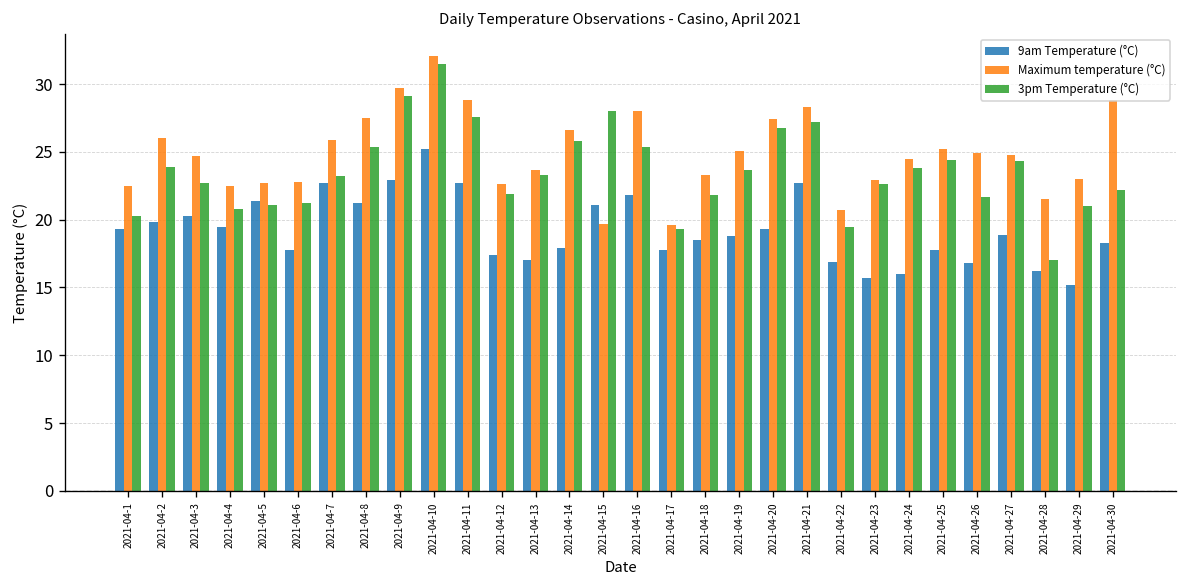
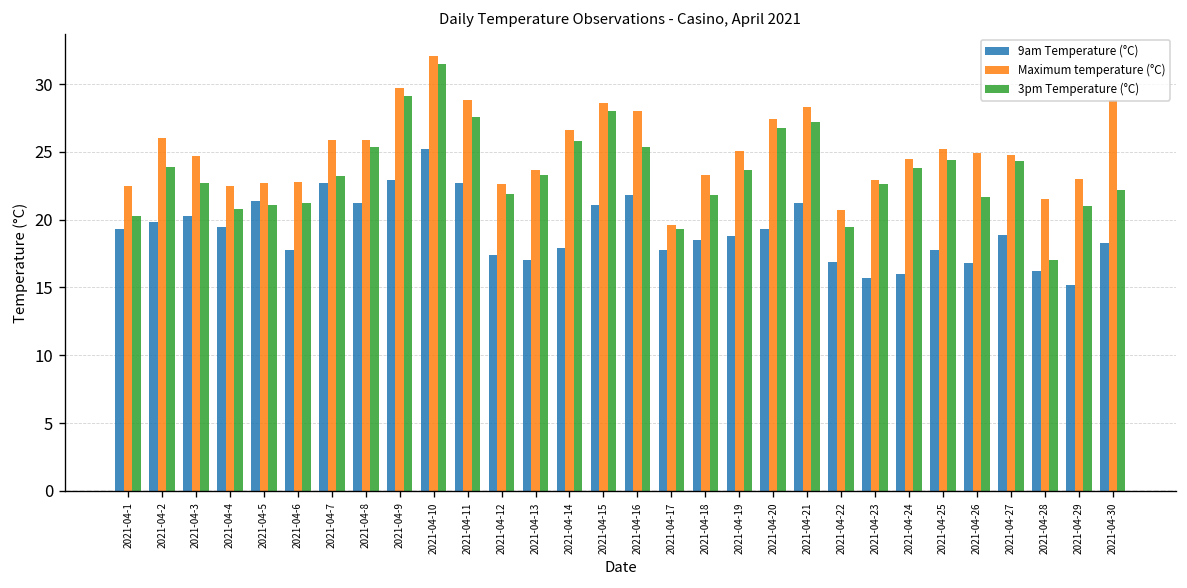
  {
    "9am Temperature (°C)": {
      "2021-04-1": 19.3,
      "2021-04-2": 19.8,
      "2021-04-3": 20.3,
      "2021-04-4": 19.5,
      "2021-04-5": 21.4,
      "2021-04-6": 17.8,
      "2021-04-7": 22.7,
      "2021-04-8": 21.2,
      "2021-04-9": 22.9,
      "2021-04-10": 25.2,
      "2021-04-11": 22.7,
      "2021-04-12": 17.4,
      "2021-04-13": 17.0,
      "2021-04-14": 17.9,
      "2021-04-15": 21.1,
      "2021-04-16": 21.8,
      "2021-04-17": 17.8,
      "2021-04-18": 18.5,
      "2021-04-19": 18.8,
      "2021-04-20": 19.3,
-     "2021-04-21": 22.7,
+     "2021-04-21": 21.2,
      "2021-04-22": 16.9,
      "2021-04-23": 15.7,
      "2021-04-24": 16.0,
      "2021-04-25": 17.8,
      "2021-04-26": 16.8,
      "2021-04-27": 18.9,
      "2021-04-28": 16.2,
      "2021-04-29": 15.2,
      "2021-04-30": 18.3
    },
    "Maximum temperature (°C)": {
      "2021-04-1": 22.5,
      "2021-04-2": 26.0,
      "2021-04-3": 24.7,
      "2021-04-4": 22.5,
      "2021-04-5": 22.7,
      "2021-04-6": 22.8,
      "2021-04-7": 25.9,
-     "2021-04-8": 27.5,
+     "2021-04-8": 25.9,
      "2021-04-9": 29.7,
      "2021-04-10": 32.1,
      "2021-04-11": 28.8,
      "2021-04-12": 22.6,
      "2021-04-13": 23.7,
      "2021-04-14": 26.6,
-     "2021-04-15": 19.7,
+     "2021-04-15": 28.6,
      "2021-04-16": 28.0,
      "2021-04-17": 19.6,
      "2021-04-18": 23.3,
      "2021-04-19": 25.1,
      "2021-04-20": 27.4,
      "2021-04-21": 28.3,
      "2021-04-22": 20.7,
      "2021-04-23": 22.9,
      "2021-04-24": 24.5,
      "2021-04-25": 25.2,
      "2021-04-26": 24.9,
      "2021-04-27": 24.8,
      "2021-04-28": 21.5,
      "2021-04-29": 23.0,
      "2021-04-30": 28.8
    },
    "3pm Temperature (°C)": {
      "2021-04-1": 20.3,
      "2021-04-2": 23.9,
      "2021-04-3": 22.7,
      "2021-04-4": 20.8,
      "2021-04-5": 21.1,
      "2021-04-6": 21.2,
      "2021-04-7": 23.2,
      "2021-04-8": 25.4,
      "2021-04-9": 29.1,
      "2021-04-10": 31.5,
      "2021-04-11": 27.6,
      "2021-04-12": 21.9,
      "2021-04-13": 23.3,
      "2021-04-14": 25.8,
      "2021-04-15": 28.0,
      "2021-04-16": 25.4,
      "2021-04-17": 19.3,
      "2021-04-18": 21.8,
      "2021-04-19": 23.7,
      "2021-04-20": 26.8,
      "2021-04-21": 27.2,
      "2021-04-22": 19.5,
      "2021-04-23": 22.6,
      "2021-04-24": 23.8,
      "2021-04-25": 24.4,
      "2021-04-26": 21.7,
      "2021-04-27": 24.3,
      "2021-04-28": 17.0,
      "2021-04-29": 21.0,
      "2021-04-30": 22.2
    }
  }
